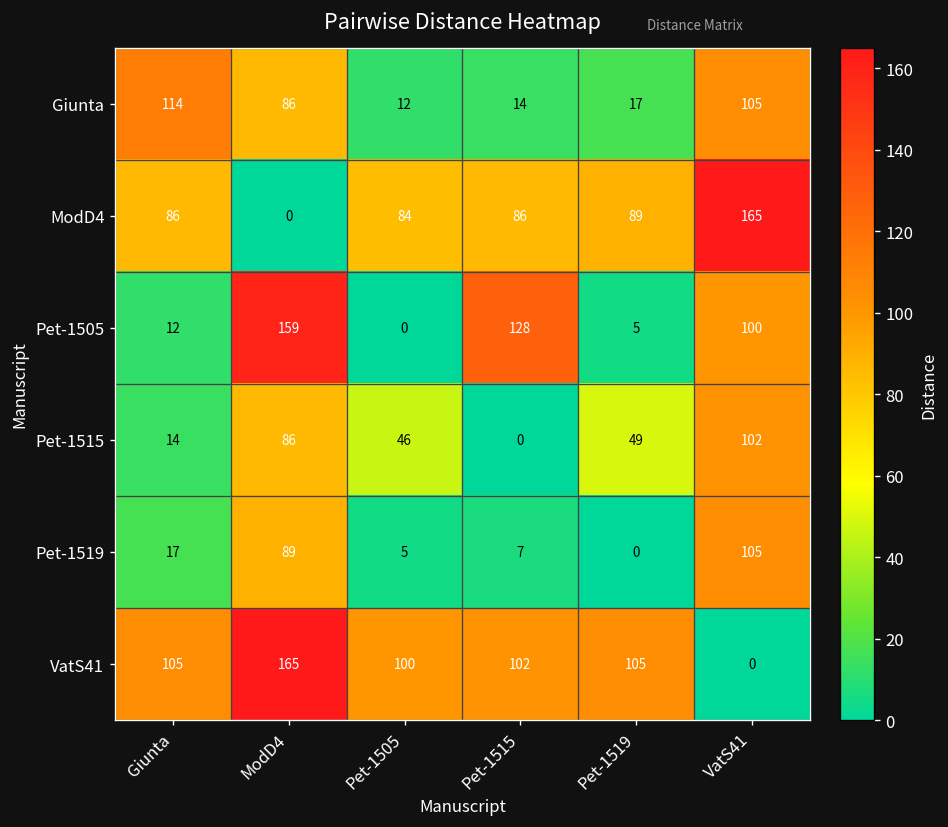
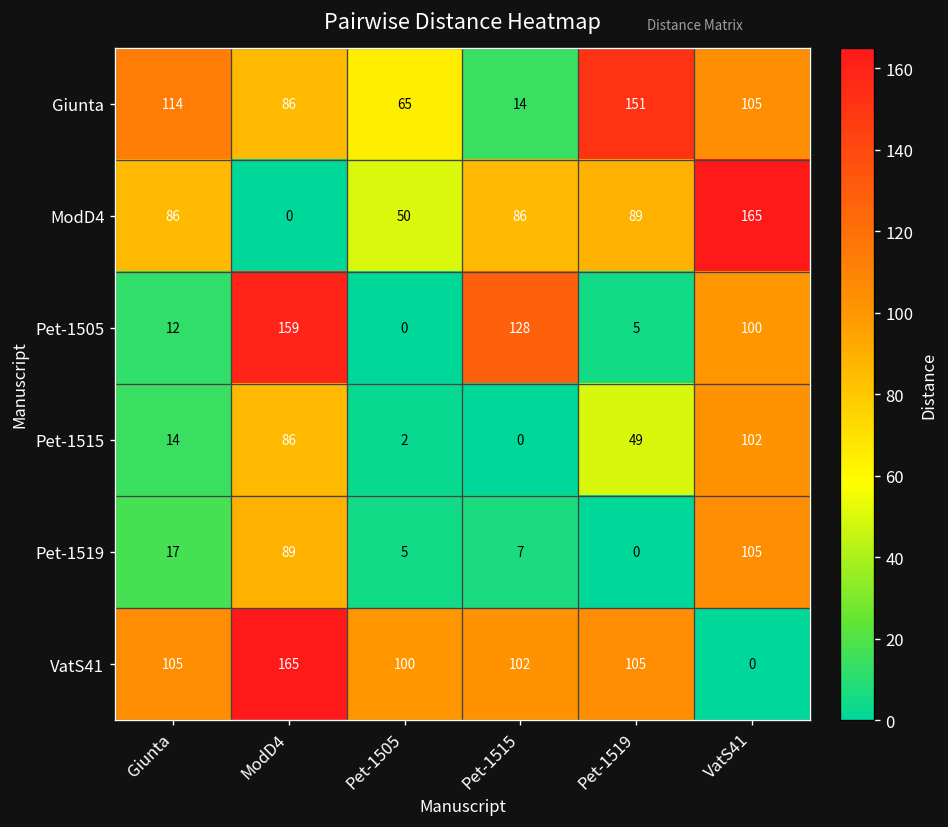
  {
    "Giunta": {
      "Giunta": 114,
      "ModD4": 86,
-     "Pet-1505": 12,
+     "Pet-1505": 65,
      "Pet-1515": 14,
-     "Pet-1519": 17,
+     "Pet-1519": 151,
      "VatS41": 105
    },
    "ModD4": {
      "Giunta": 86,
      "ModD4": 0,
-     "Pet-1505": 84,
+     "Pet-1505": 50,
      "Pet-1515": 86,
      "Pet-1519": 89,
      "VatS41": 165
    },
    "Pet-1505": {
      "Giunta": 12,
      "ModD4": 159,
      "Pet-1505": 0,
      "Pet-1515": 128,
      "Pet-1519": 5,
      "VatS41": 100
    },
    "Pet-1515": {
      "Giunta": 14,
      "ModD4": 86,
-     "Pet-1505": 46,
+     "Pet-1505": 2,
      "Pet-1515": 0,
      "Pet-1519": 49,
      "VatS41": 102
    },
    "Pet-1519": {
      "Giunta": 17,
      "ModD4": 89,
      "Pet-1505": 5,
      "Pet-1515": 7,
      "Pet-1519": 0,
      "VatS41": 105
    },
    "VatS41": {
      "Giunta": 105,
      "ModD4": 165,
      "Pet-1505": 100,
      "Pet-1515": 102,
      "Pet-1519": 105,
      "VatS41": 0
    }
  }
